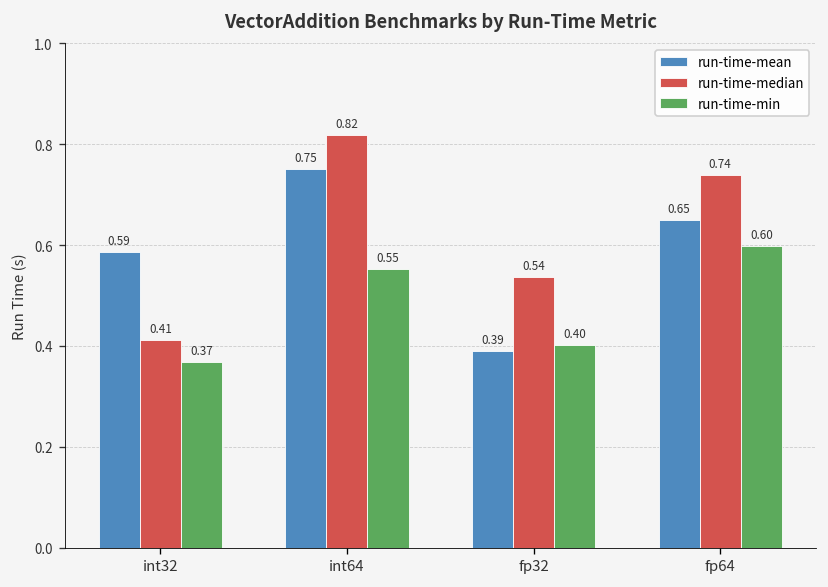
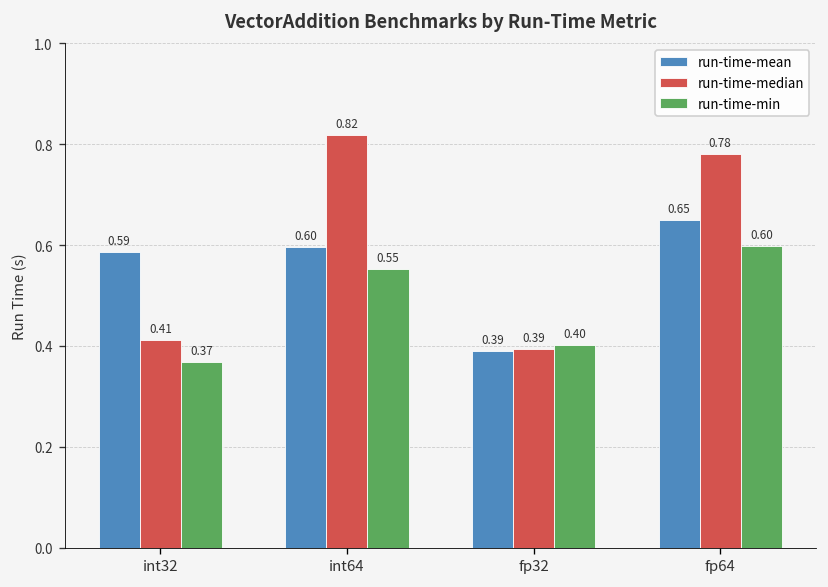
  {
    "run-time-mean": {
      "int32": 0.59,
-     "int64": 0.75,
+     "int64": 0.60,
      "fp32": 0.39,
      "fp64": 0.65
    },
    "run-time-median": {
      "int32": 0.41,
      "int64": 0.82,
-     "fp32": 0.54,
-     "fp64": 0.74
+     "fp32": 0.39,
+     "fp64": 0.78
    },
    "run-time-min": {
      "int32": 0.37,
      "int64": 0.55,
      "fp32": 0.40,
      "fp64": 0.60
    }
  }
